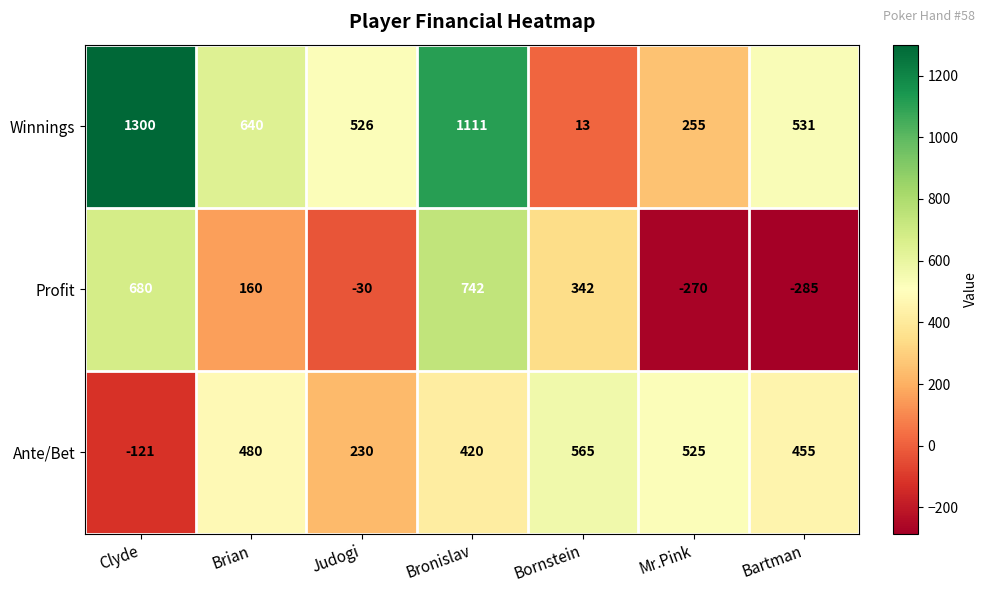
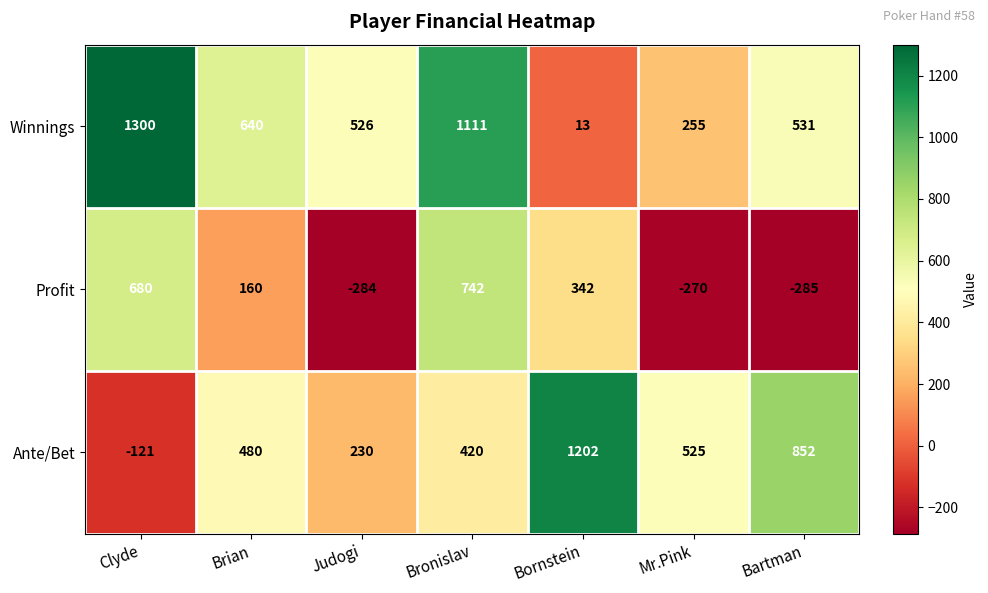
  {
    "Winnings": {
      "Clyde": 1300,
      "Brian": 640,
      "Judogi": 526,
      "Bronislav": 1111,
      "Bornstein": 13,
      "Mr.Pink": 255,
      "Bartman": 531
    },
    "Profit": {
      "Clyde": 680,
      "Brian": 160,
-     "Judogi": -30,
+     "Judogi": -284,
      "Bronislav": 742,
      "Bornstein": 342,
      "Mr.Pink": -270,
      "Bartman": -285
    },
    "Ante/Bet": {
      "Clyde": -121,
      "Brian": 480,
      "Judogi": 230,
      "Bronislav": 420,
-     "Bornstein": 565,
+     "Bornstein": 1202,
      "Mr.Pink": 525,
-     "Bartman": 455
+     "Bartman": 852
    }
  }
